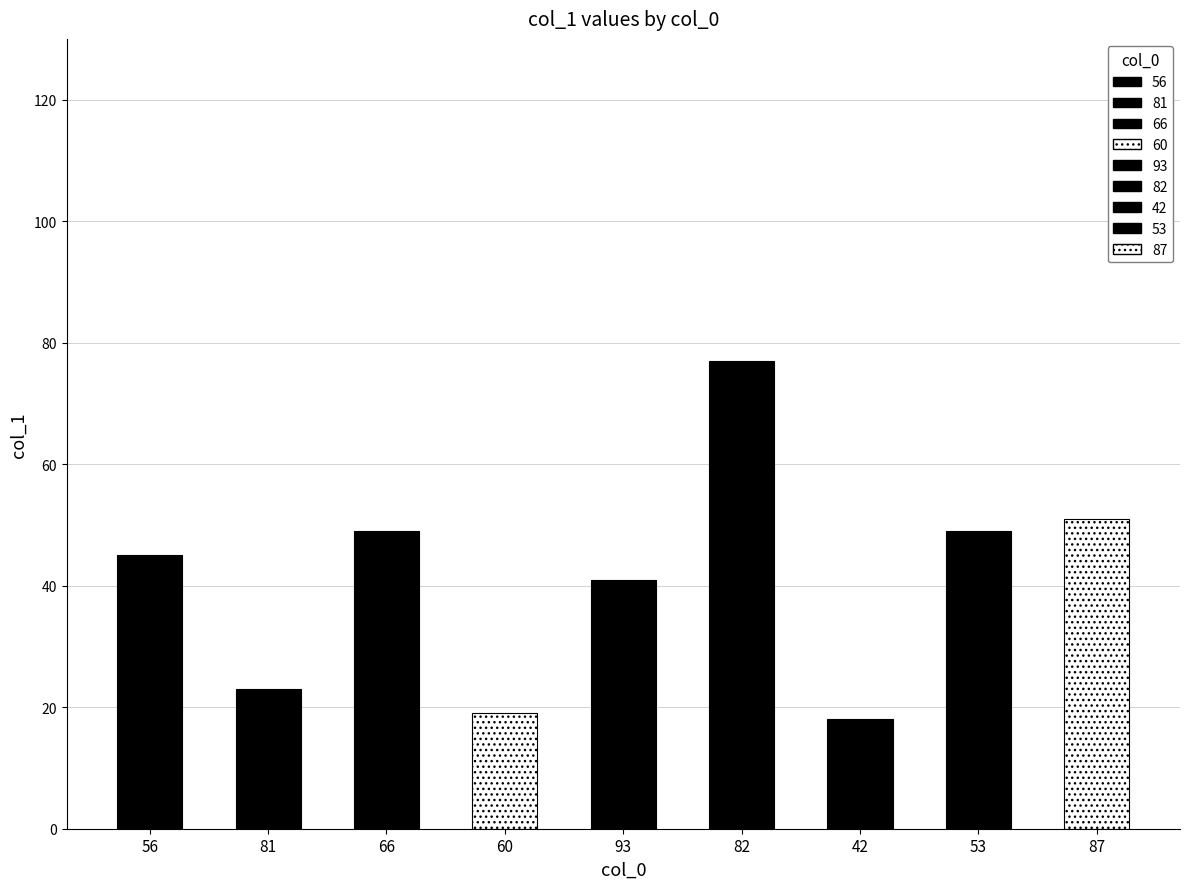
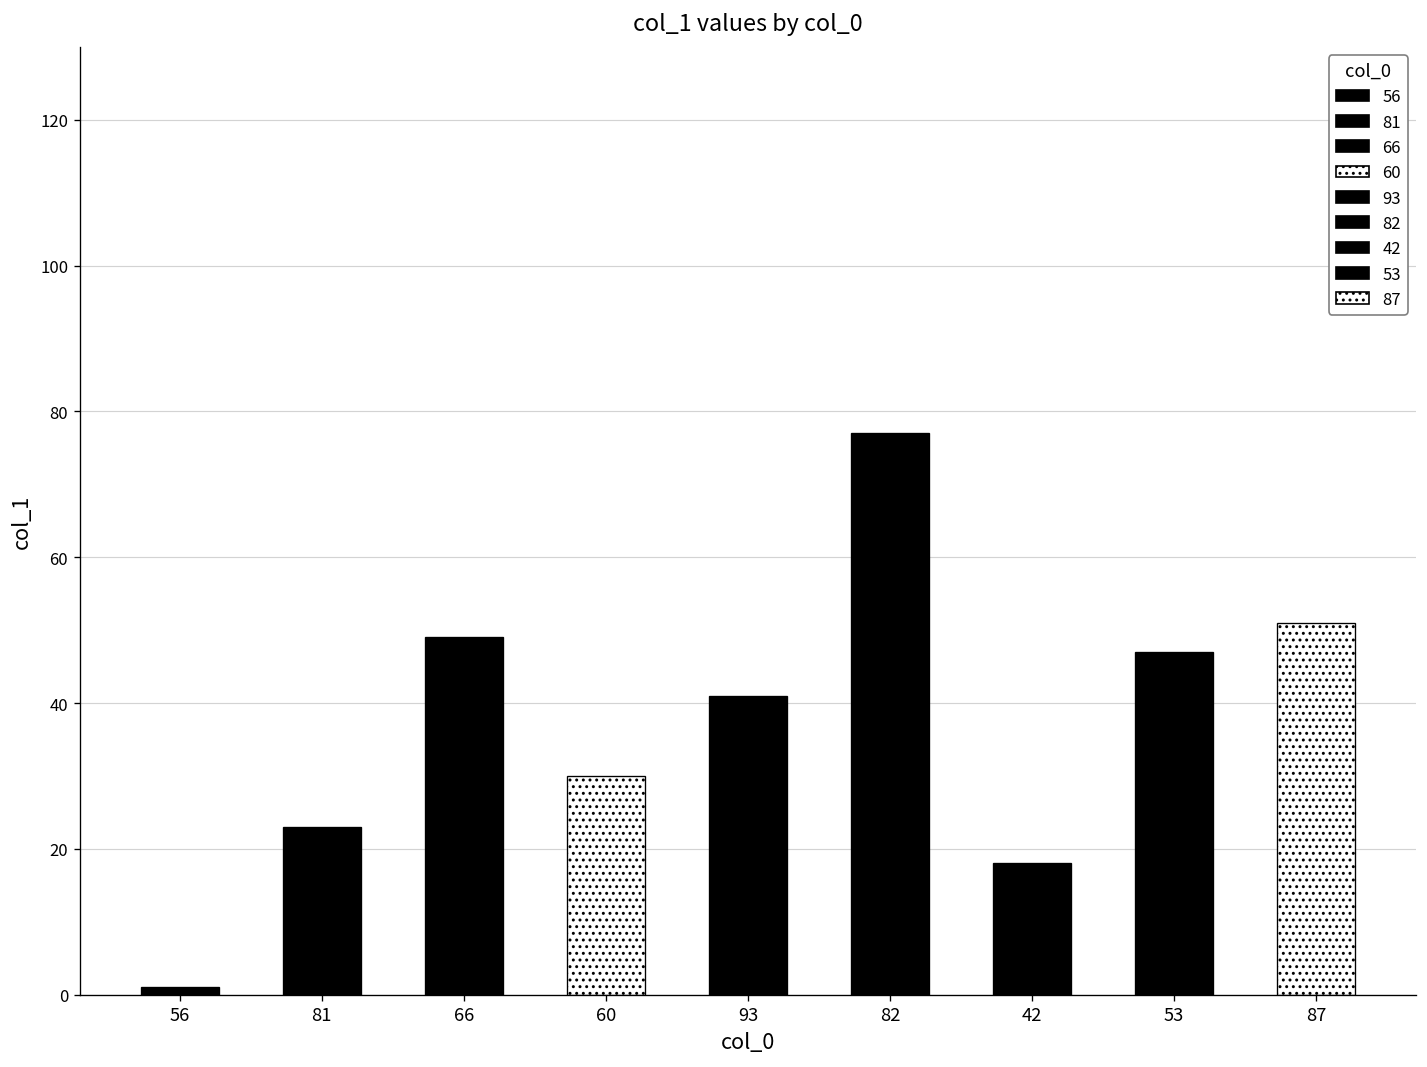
  {
-   "56": 45,
+   "56": 1,
    "81": 23,
    "66": 49,
-   "60": 19,
+   "60": 30,
    "93": 41,
    "82": 77,
    "42": 18,
-   "53": 49,
+   "53": 47,
    "87": 51
  }
